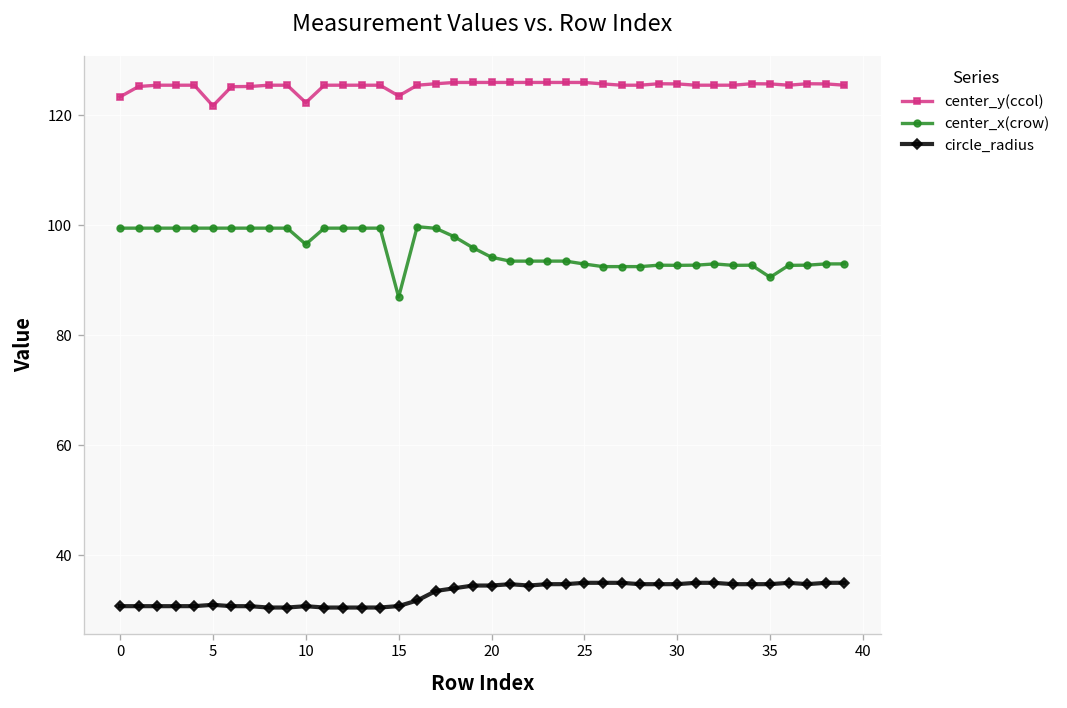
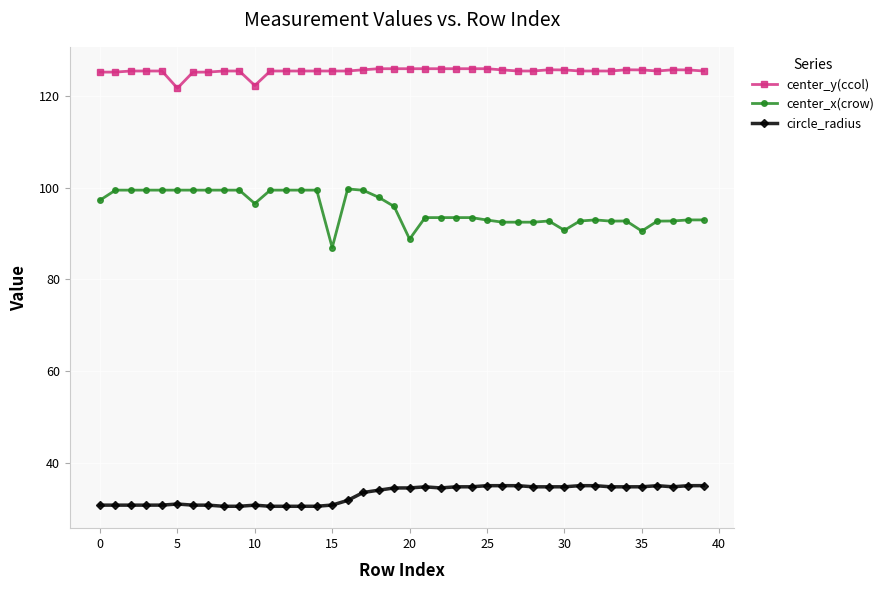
  {
    "center_y(ccol)": {
-     "0": 123,
+     "0": 125,
      "5": 122,
      "10": 122,
-     "15": 124,
+     "15": 126,
      "20": 126,
      "25": 126,
      "30": 126,
      "35": 126
    },
    "center_x(crow)": {
-     "0": 100,
+     "0": 97,
      "5": 100,
      "10": 97,
      "15": 87,
-     "20": 94,
+     "20": 89,
      "25": 93,
-     "30": 93,
+     "30": 91,
      "35": 91
    },
    "circle_radius": {
      "0": 31,
      "5": 31,
      "10": 31,
      "15": 31,
      "20": 35,
      "25": 35,
      "30": 35,
      "35": 35
    }
  }
